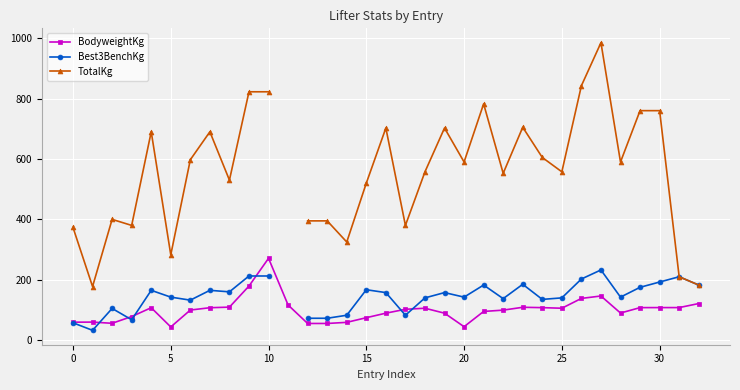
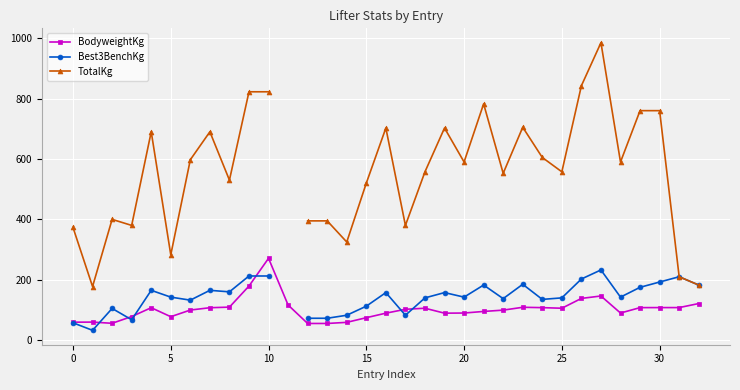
  {
    "BodyweightKg": {
-     "5": 40,
+     "5": 80,
      "10": 270,
      "15": 70,
-     "20": 40,
+     "20": 90,
      "25": 110,
      "30": 110
    },
    "Best3BenchKg": {
      "5": 140,
      "10": 210,
-     "15": 170,
+     "15": 110,
      "20": 140,
      "25": 140,
      "30": 190
    },
    "TotalKg": {
      "0": 370,
      "5": 280,
      "10": 820,
      "15": 520,
      "20": 590,
      "25": 560,
      "30": 760
    }
  }
